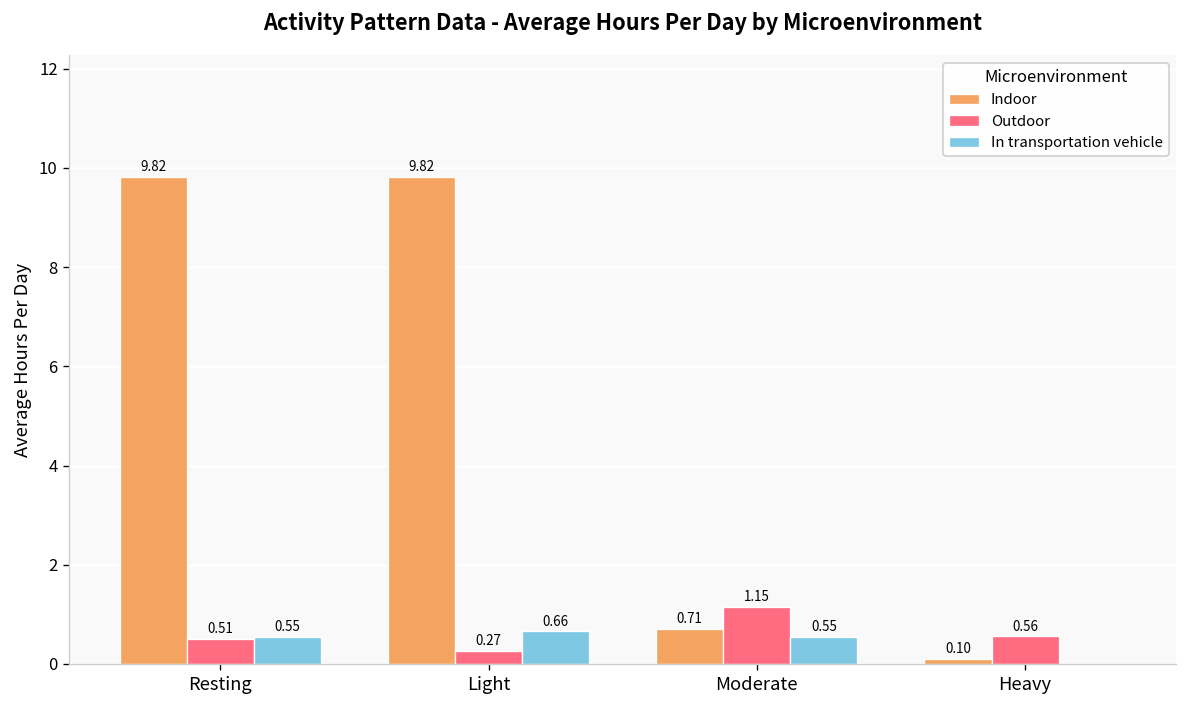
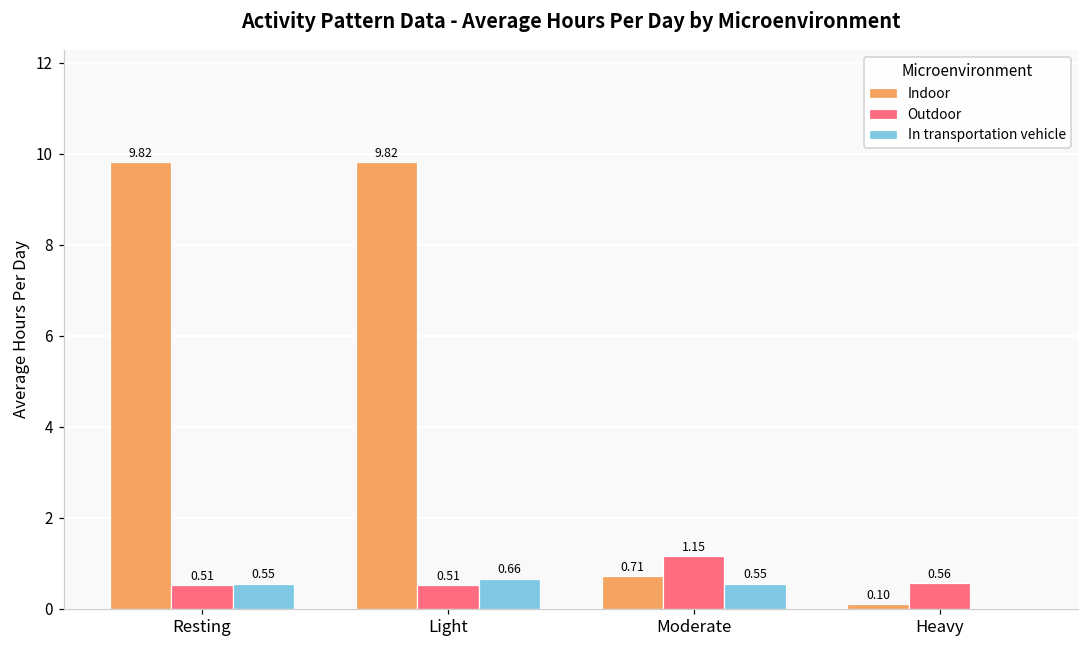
  {
    "Indoor": {
      "Resting": 9.82,
      "Light": 9.82,
      "Moderate": 0.71,
      "Heavy": 0.10
    },
    "Outdoor": {
      "Resting": 0.51,
-     "Light": 0.27,
+     "Light": 0.51,
      "Moderate": 1.15,
      "Heavy": 0.56
    },
    "In transportation vehicle": {
      "Resting": 0.55,
      "Light": 0.66,
      "Moderate": 0.55
    }
  }
